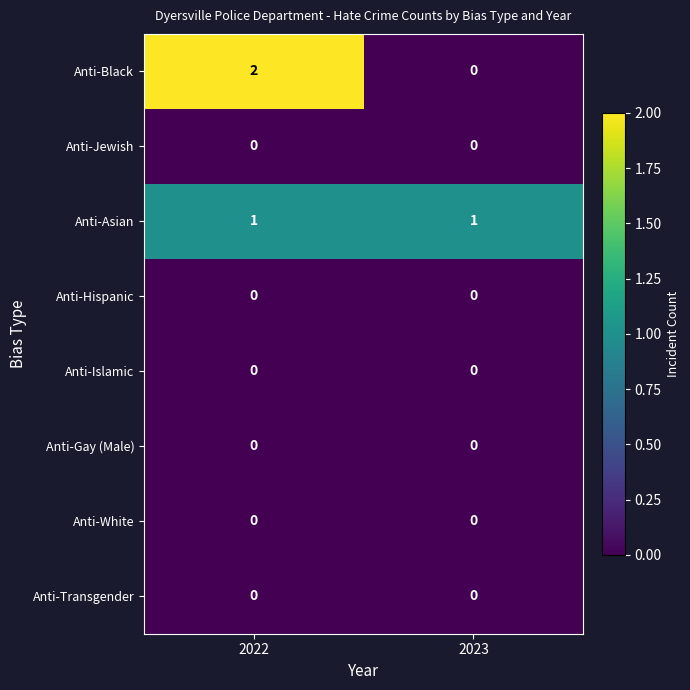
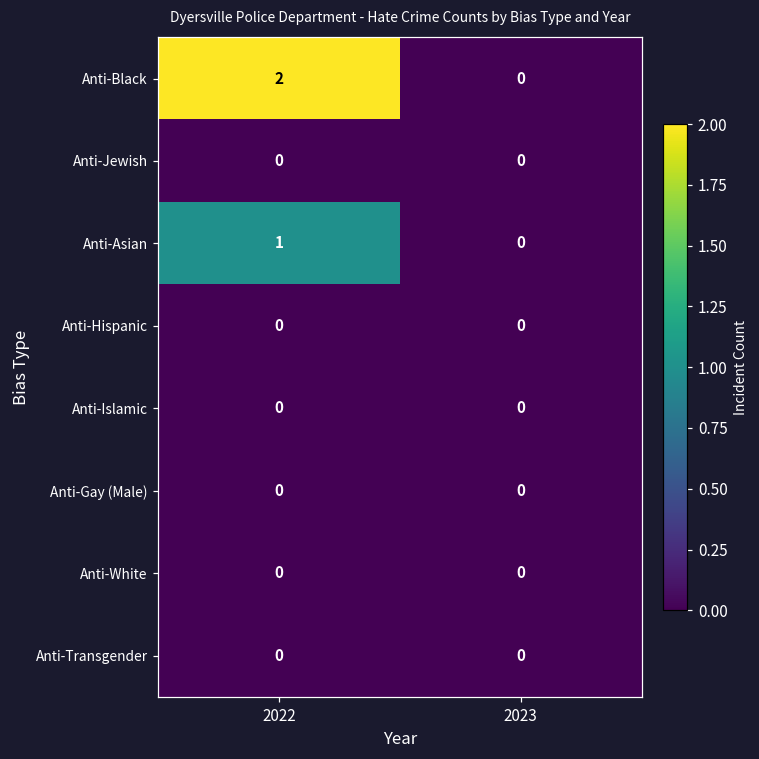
  {
    "Anti-Black": {
      "2022": 2,
      "2023": 0
    },
    "Anti-Jewish": {
      "2022": 0,
      "2023": 0
    },
    "Anti-Asian": {
      "2022": 1,
-     "2023": 1
+     "2023": 0
    },
    "Anti-Hispanic": {
      "2022": 0,
      "2023": 0
    },
    "Anti-Islamic": {
      "2022": 0,
      "2023": 0
    },
    "Anti-Gay (Male)": {
      "2022": 0,
      "2023": 0
    },
    "Anti-White": {
      "2022": 0,
      "2023": 0
    },
    "Anti-Transgender": {
      "2022": 0,
      "2023": 0
    }
  }
